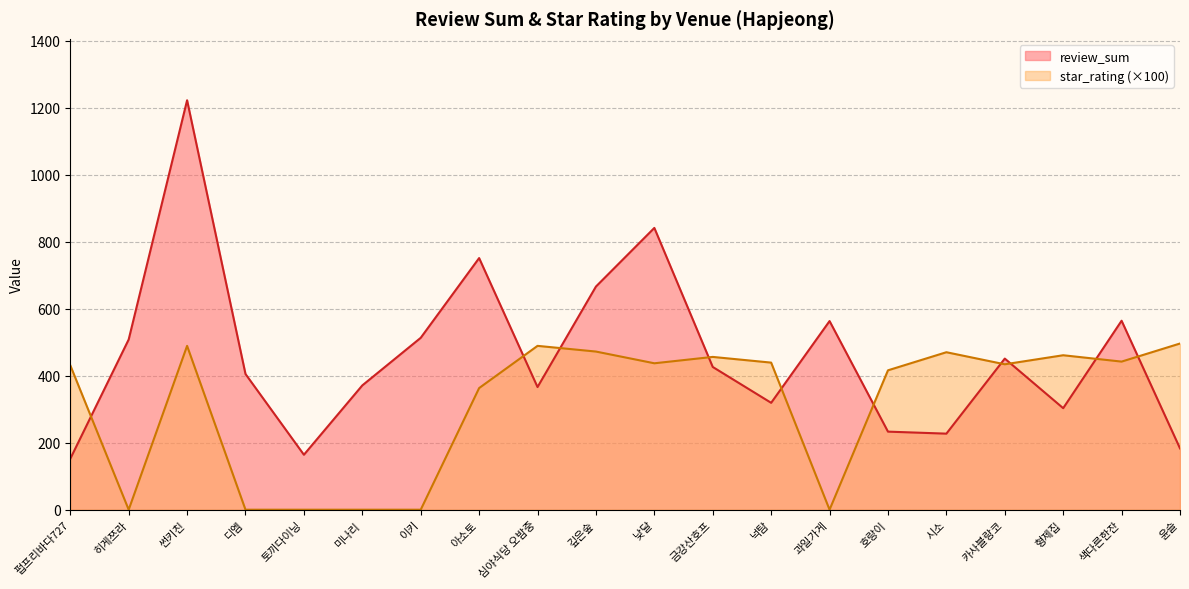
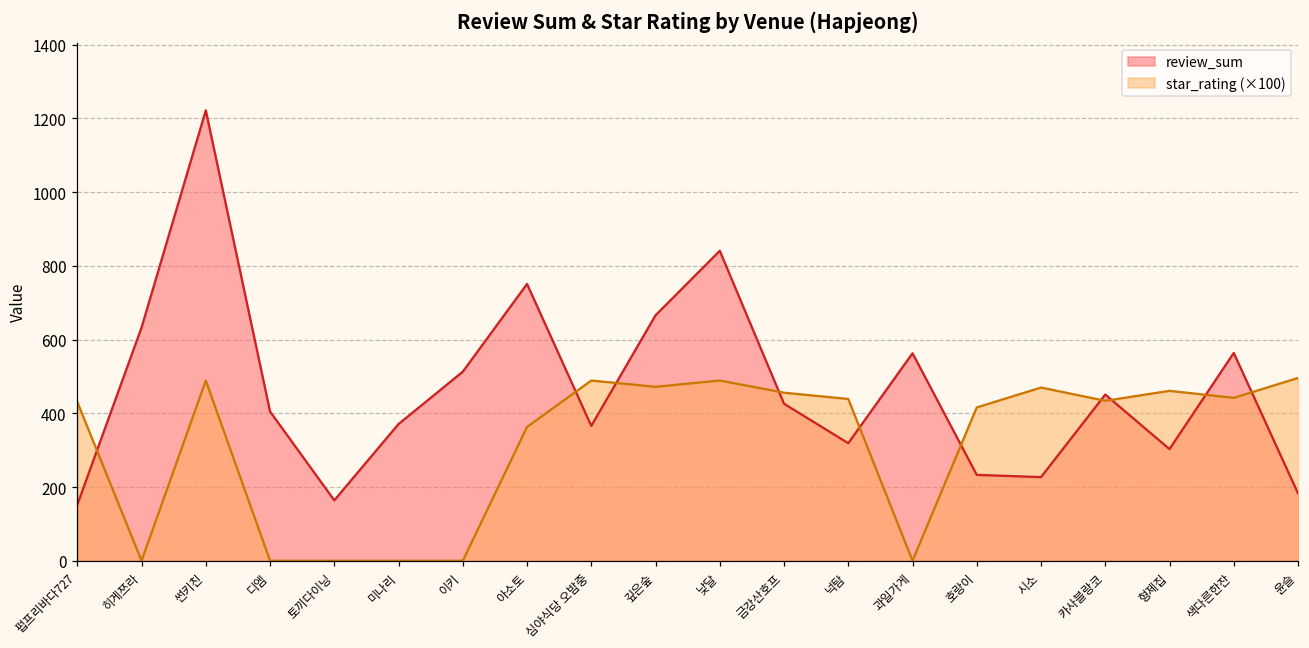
  {
    "review_sum": {
      "펍프리바다727": 150,
-     "히게쯔라": 510,
+     "히게쯔라": 630,
      "썬키친": 1220,
      "디엠": 410,
      "토끼다이닝": 160,
      "미나리": 370,
      "이키": 510,
      "아소토": 750,
      "심야식당 오밤중": 370,
      "깊은숲": 670,
      "낮달": 840,
      "금강산호프": 430,
      "넉탐": 320,
      "과일가게": 560,
      "호랑이": 230,
      "시소": 230,
      "카사블랑코": 450,
      "형제집": 300,
      "색다른한잔": 560,
      "윤슬": 180
    },
    "star_rating (×100)": {
      "펍프리바다727": 430,
      "히게쯔라": 0,
      "썬키친": 490,
      "디엠": 0,
      "토끼다이닝": 0,
      "미나리": 0,
      "이키": 0,
      "아소토": 360,
      "심야식당 오밤중": 490,
      "깊은숲": 470,
-     "낮달": 440,
+     "낮달": 490,
      "금강산호프": 460,
      "넉탐": 440,
      "과일가게": 0,
      "호랑이": 420,
      "시소": 470,
      "카사블랑코": 430,
      "형제집": 460,
      "색다른한잔": 440,
      "윤슬": 500
    }
  }
